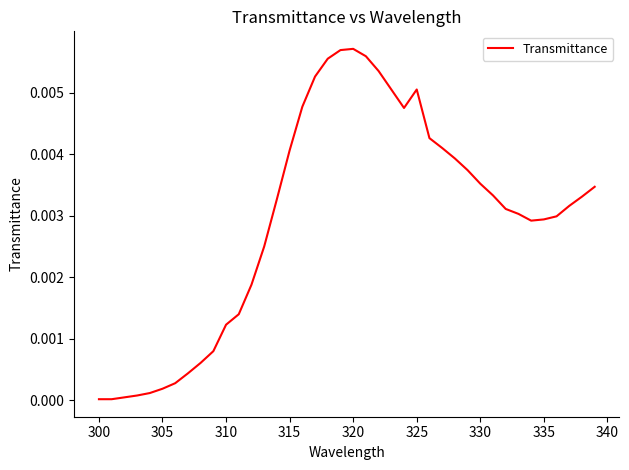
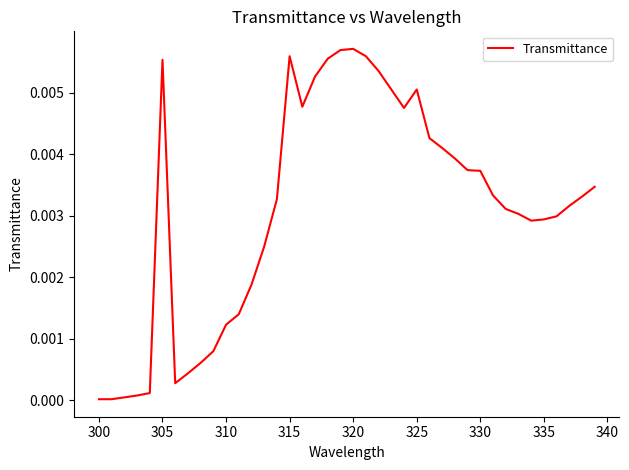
  {
    "300": 0.0000,
-   "305": 0.0002,
+   "305": 0.0055,
    "310": 0.0012,
-   "315": 0.0041,
+   "315": 0.0056,
    "320": 0.0057,
    "325": 0.0051,
-   "330": 0.0035,
+   "330": 0.0037,
    "335": 0.0029
  }
